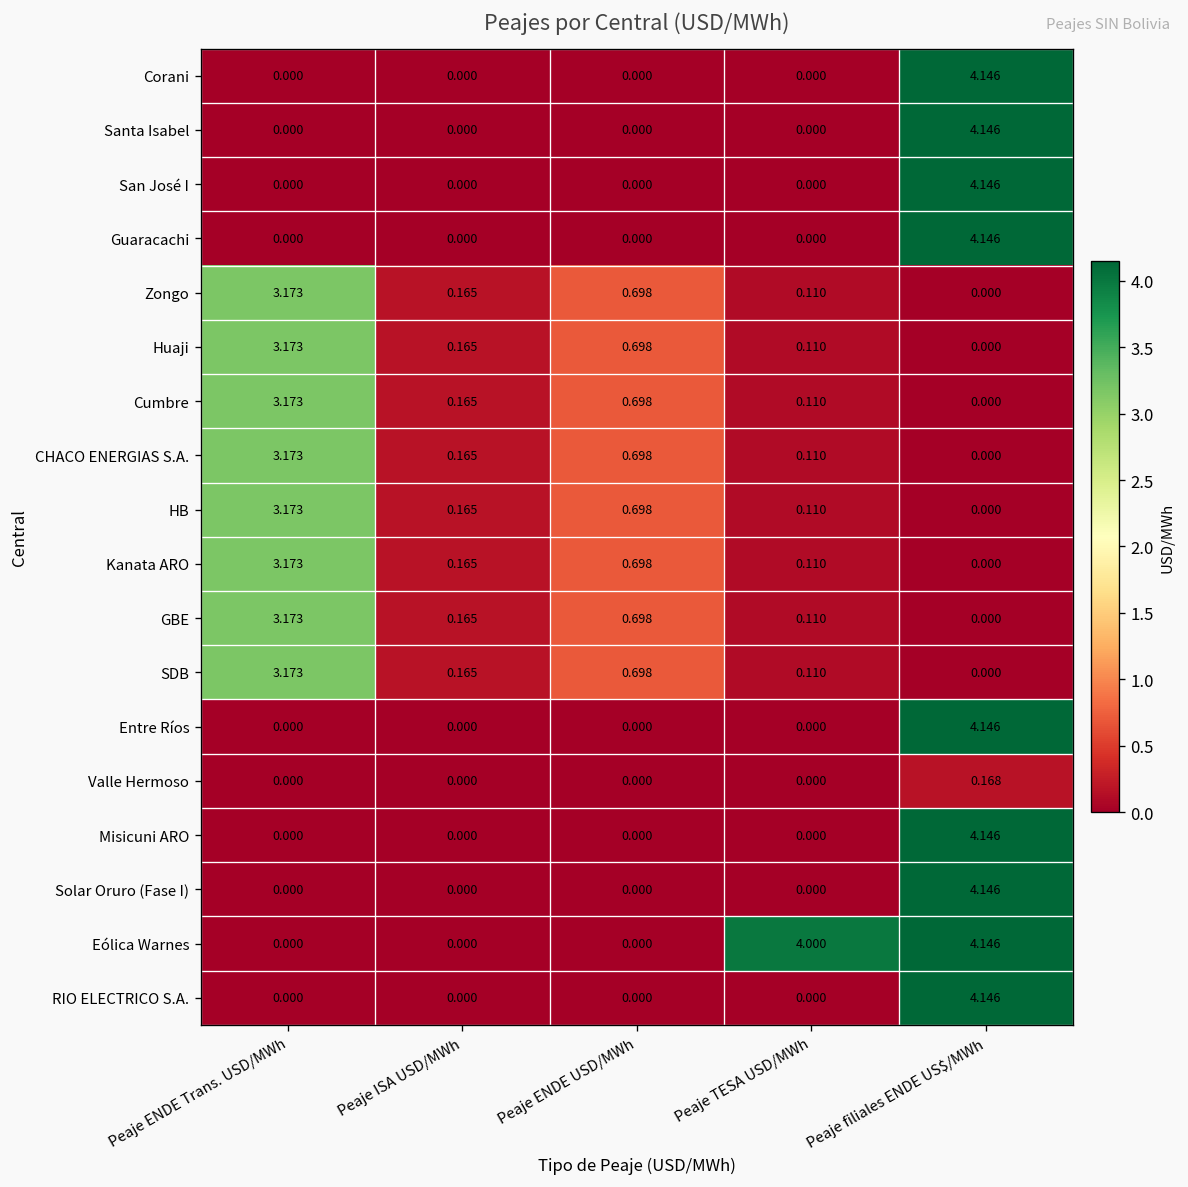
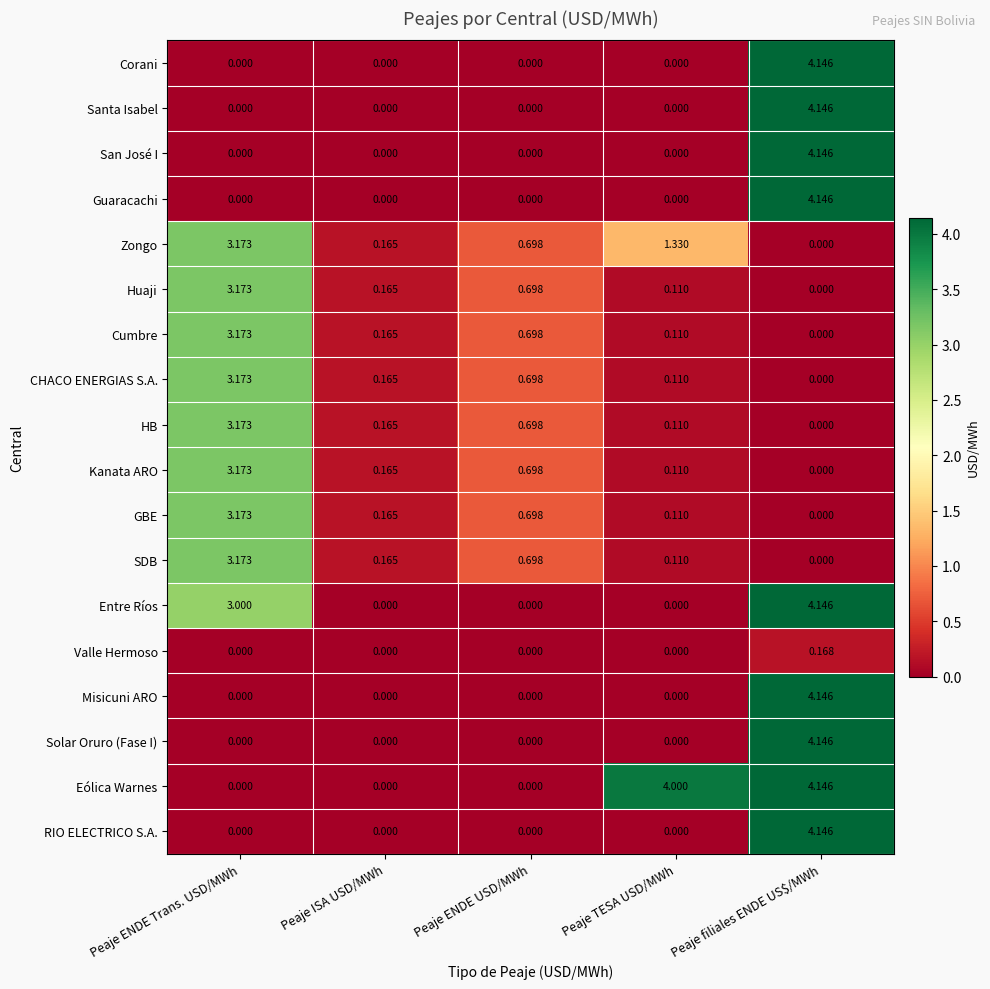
  {
    "Corani": {
      "Peaje ENDE Trans. USD/MWh": 0.000,
      "Peaje ISA USD/MWh": 0.000,
      "Peaje ENDE USD/MWh": 0.000,
      "Peaje TESA USD/MWh": 0.000,
      "Peaje filiales ENDE US$/MWh": 4.146
    },
    "Santa Isabel": {
      "Peaje ENDE Trans. USD/MWh": 0.000,
      "Peaje ISA USD/MWh": 0.000,
      "Peaje ENDE USD/MWh": 0.000,
      "Peaje TESA USD/MWh": 0.000,
      "Peaje filiales ENDE US$/MWh": 4.146
    },
    "San José I": {
      "Peaje ENDE Trans. USD/MWh": 0.000,
      "Peaje ISA USD/MWh": 0.000,
      "Peaje ENDE USD/MWh": 0.000,
      "Peaje TESA USD/MWh": 0.000,
      "Peaje filiales ENDE US$/MWh": 4.146
    },
    "Guaracachi": {
      "Peaje ENDE Trans. USD/MWh": 0.000,
      "Peaje ISA USD/MWh": 0.000,
      "Peaje ENDE USD/MWh": 0.000,
      "Peaje TESA USD/MWh": 0.000,
      "Peaje filiales ENDE US$/MWh": 4.146
    },
    "Zongo": {
      "Peaje ENDE Trans. USD/MWh": 3.173,
      "Peaje ISA USD/MWh": 0.165,
      "Peaje ENDE USD/MWh": 0.698,
-     "Peaje TESA USD/MWh": 0.110,
+     "Peaje TESA USD/MWh": 1.330,
      "Peaje filiales ENDE US$/MWh": 0.000
    },
    "Huaji": {
      "Peaje ENDE Trans. USD/MWh": 3.173,
      "Peaje ISA USD/MWh": 0.165,
      "Peaje ENDE USD/MWh": 0.698,
      "Peaje TESA USD/MWh": 0.110,
      "Peaje filiales ENDE US$/MWh": 0.000
    },
    "Cumbre": {
      "Peaje ENDE Trans. USD/MWh": 3.173,
      "Peaje ISA USD/MWh": 0.165,
      "Peaje ENDE USD/MWh": 0.698,
      "Peaje TESA USD/MWh": 0.110,
      "Peaje filiales ENDE US$/MWh": 0.000
    },
    "CHACO ENERGIAS S.A.": {
      "Peaje ENDE Trans. USD/MWh": 3.173,
      "Peaje ISA USD/MWh": 0.165,
      "Peaje ENDE USD/MWh": 0.698,
      "Peaje TESA USD/MWh": 0.110,
      "Peaje filiales ENDE US$/MWh": 0.000
    },
    "HB": {
      "Peaje ENDE Trans. USD/MWh": 3.173,
      "Peaje ISA USD/MWh": 0.165,
      "Peaje ENDE USD/MWh": 0.698,
      "Peaje TESA USD/MWh": 0.110,
      "Peaje filiales ENDE US$/MWh": 0.000
    },
    "Kanata ARO": {
      "Peaje ENDE Trans. USD/MWh": 3.173,
      "Peaje ISA USD/MWh": 0.165,
      "Peaje ENDE USD/MWh": 0.698,
      "Peaje TESA USD/MWh": 0.110,
      "Peaje filiales ENDE US$/MWh": 0.000
    },
    "GBE": {
      "Peaje ENDE Trans. USD/MWh": 3.173,
      "Peaje ISA USD/MWh": 0.165,
      "Peaje ENDE USD/MWh": 0.698,
      "Peaje TESA USD/MWh": 0.110,
      "Peaje filiales ENDE US$/MWh": 0.000
    },
    "SDB": {
      "Peaje ENDE Trans. USD/MWh": 3.173,
      "Peaje ISA USD/MWh": 0.165,
      "Peaje ENDE USD/MWh": 0.698,
      "Peaje TESA USD/MWh": 0.110,
      "Peaje filiales ENDE US$/MWh": 0.000
    },
    "Entre Ríos": {
-     "Peaje ENDE Trans. USD/MWh": 0.000,
+     "Peaje ENDE Trans. USD/MWh": 3.000,
      "Peaje ISA USD/MWh": 0.000,
      "Peaje ENDE USD/MWh": 0.000,
      "Peaje TESA USD/MWh": 0.000,
      "Peaje filiales ENDE US$/MWh": 4.146
    },
    "Valle Hermoso": {
      "Peaje ENDE Trans. USD/MWh": 0.000,
      "Peaje ISA USD/MWh": 0.000,
      "Peaje ENDE USD/MWh": 0.000,
      "Peaje TESA USD/MWh": 0.000,
      "Peaje filiales ENDE US$/MWh": 0.168
    },
    "Misicuni ARO": {
      "Peaje ENDE Trans. USD/MWh": 0.000,
      "Peaje ISA USD/MWh": 0.000,
      "Peaje ENDE USD/MWh": 0.000,
      "Peaje TESA USD/MWh": 0.000,
      "Peaje filiales ENDE US$/MWh": 4.146
    },
    "Solar Oruro (Fase I)": {
      "Peaje ENDE Trans. USD/MWh": 0.000,
      "Peaje ISA USD/MWh": 0.000,
      "Peaje ENDE USD/MWh": 0.000,
      "Peaje TESA USD/MWh": 0.000,
      "Peaje filiales ENDE US$/MWh": 4.146
    },
    "Eólica Warnes": {
      "Peaje ENDE Trans. USD/MWh": 0.000,
      "Peaje ISA USD/MWh": 0.000,
      "Peaje ENDE USD/MWh": 0.000,
      "Peaje TESA USD/MWh": 4.000,
      "Peaje filiales ENDE US$/MWh": 4.146
    },
    "RIO ELECTRICO S.A.": {
      "Peaje ENDE Trans. USD/MWh": 0.000,
      "Peaje ISA USD/MWh": 0.000,
      "Peaje ENDE USD/MWh": 0.000,
      "Peaje TESA USD/MWh": 0.000,
      "Peaje filiales ENDE US$/MWh": 4.146
    }
  }
